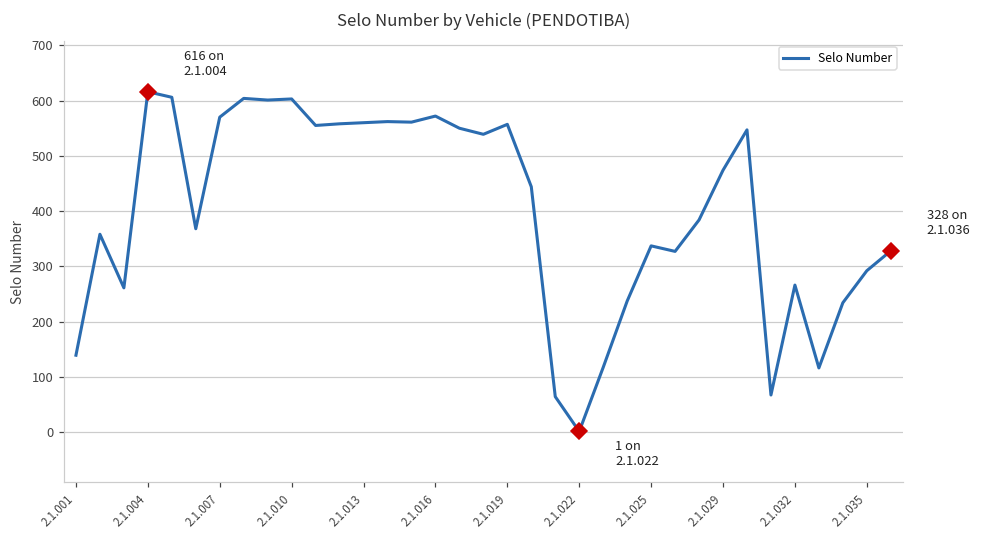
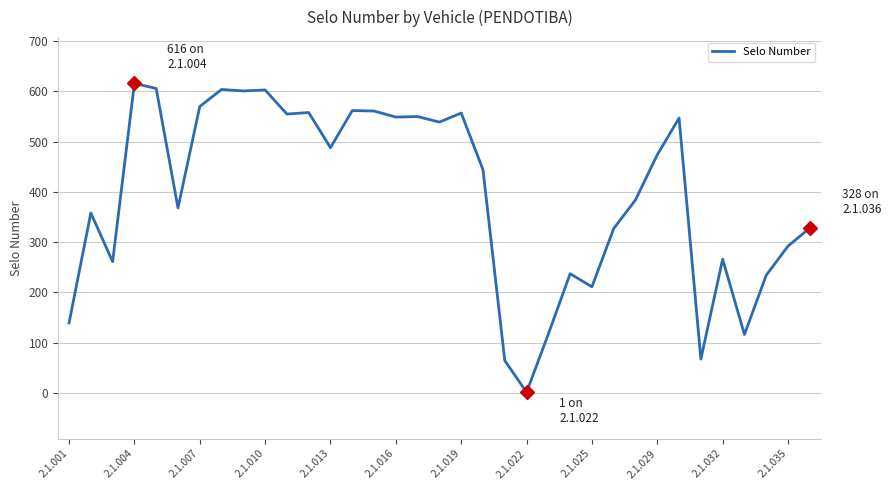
  {
    "Selo Number": {
      "2.1.001": 140,
      "2.1.007": 570,
      "2.1.010": 600,
-     "2.1.013": 560,
-     "2.1.016": 570,
+     "2.1.013": 490,
+     "2.1.016": 550,
      "2.1.019": 560,
-     "2.1.025": 340,
+     "2.1.025": 210,
      "2.1.029": 470,
      "2.1.032": 270,
      "2.1.035": 290
    }
  }
